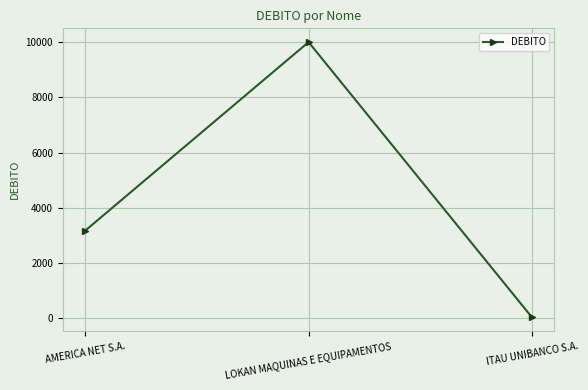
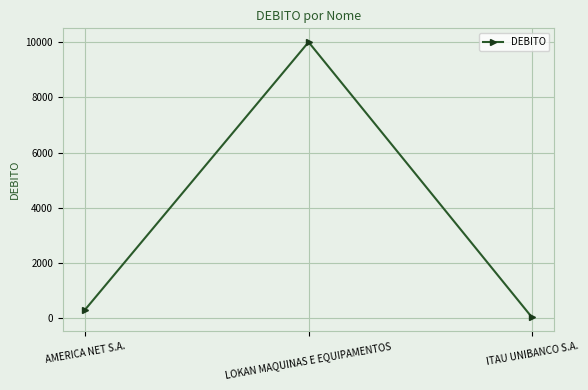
  {
-   "AMERICA NET S.A.": 3200,
+   "AMERICA NET S.A.": 300,
    "LOKAN MAQUINAS E EQUIPAMENTOS": 10000,
    "ITAU UNIBANCO S.A.": 0
  }
